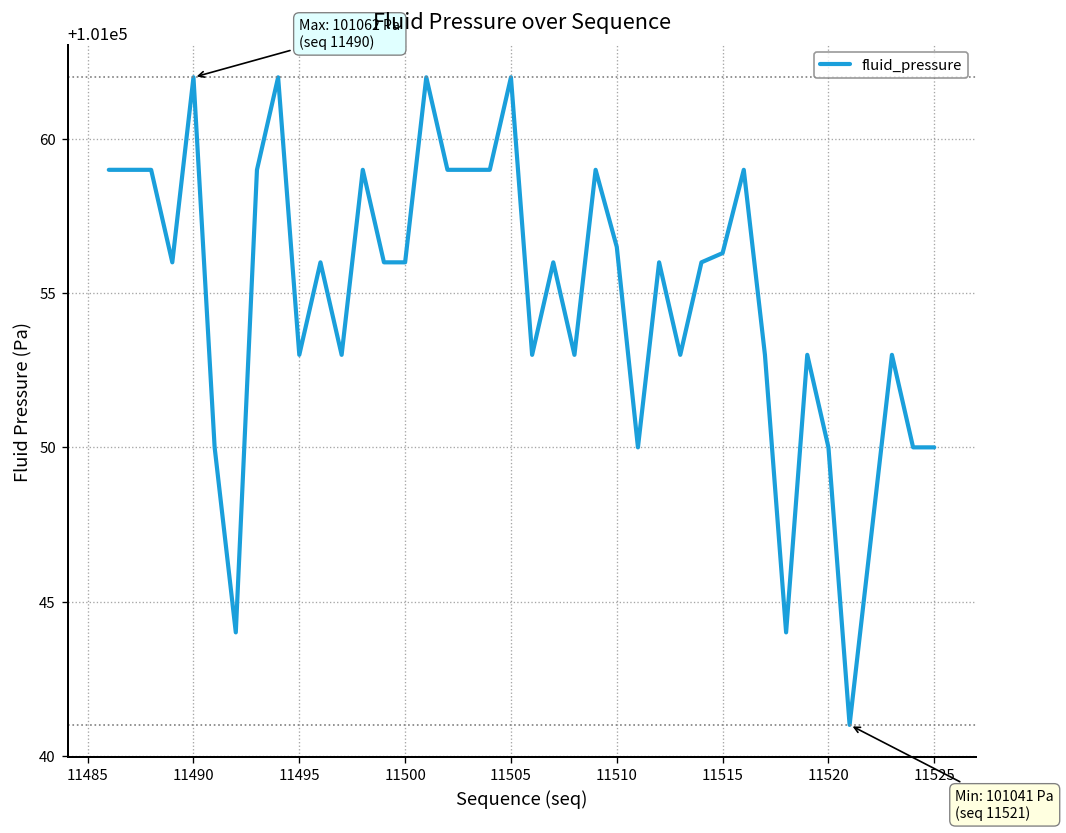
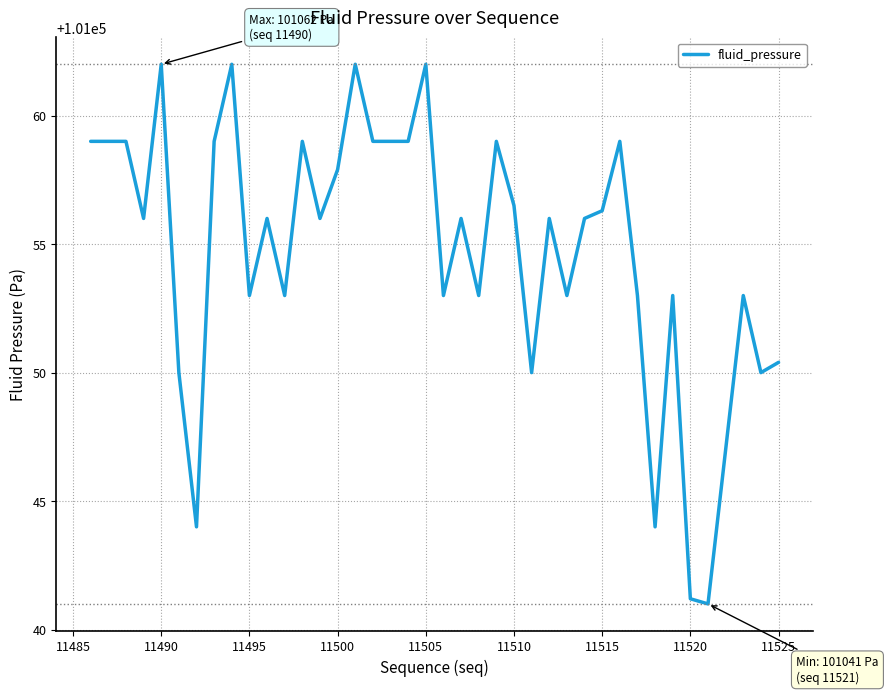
  {
    "11490": 101062.0,
    "11495": 101053.0,
-   "11500": 101056.0,
+   "11500": 101057.9,
    "11505": 101062.0,
    "11510": 101056.5,
    "11515": 101056.3,
-   "11520": 101050.0,
-   "11525": 101050.0
+   "11520": 101041.2,
+   "11525": 101050.4
  }
